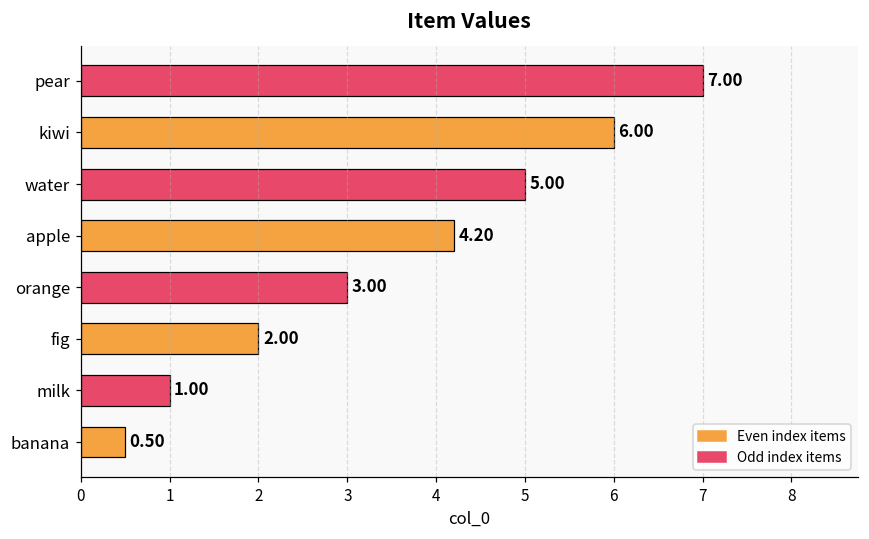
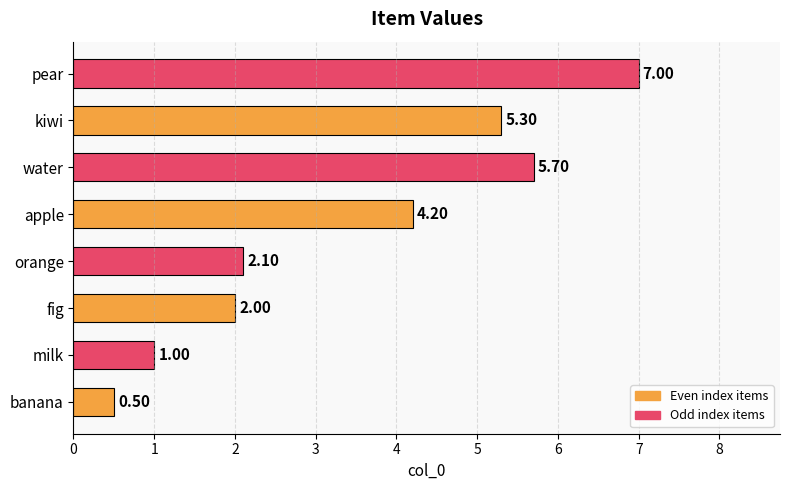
  {
    "pear": 7.00,
-   "kiwi": 6.00,
-   "water": 5.00,
+   "kiwi": 5.30,
+   "water": 5.70,
    "apple": 4.20,
-   "orange": 3.00,
+   "orange": 2.10,
    "fig": 2.00,
    "milk": 1.00,
    "banana": 0.50
  }
